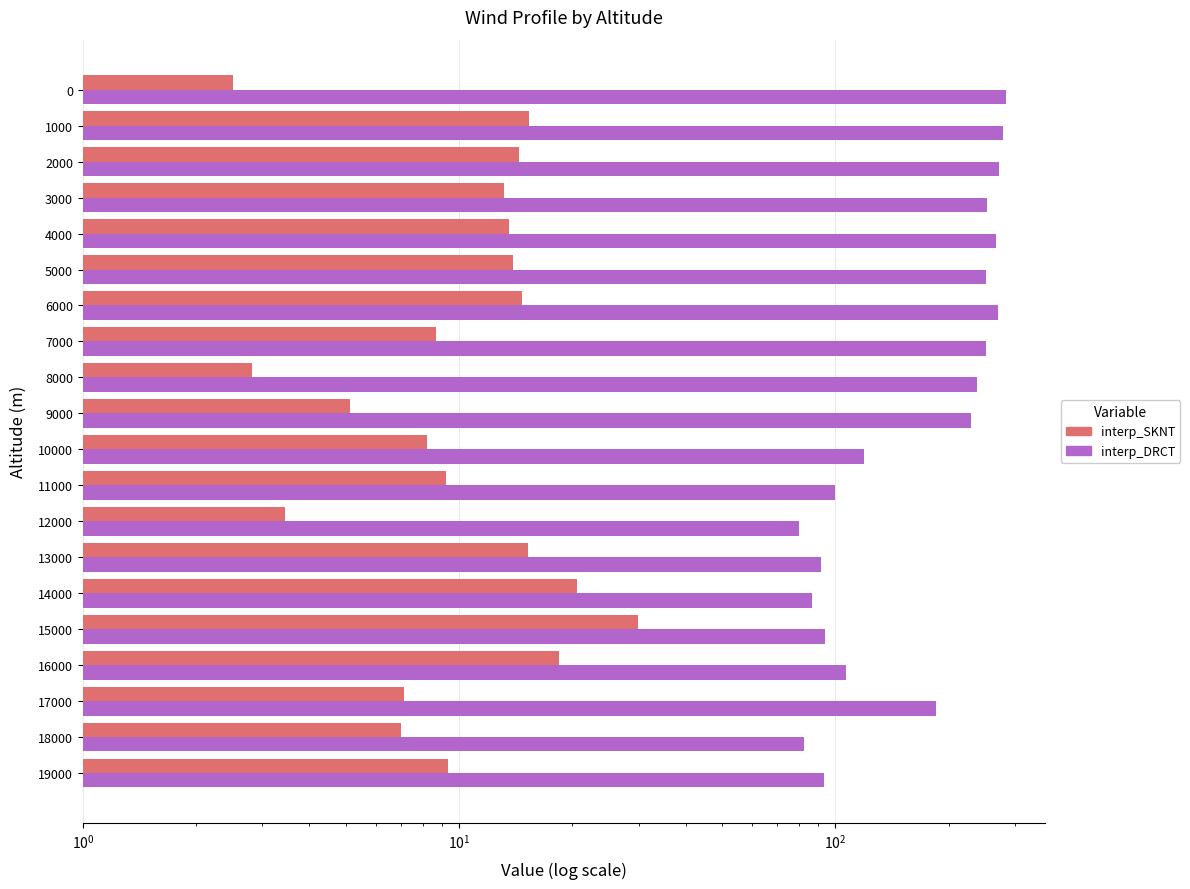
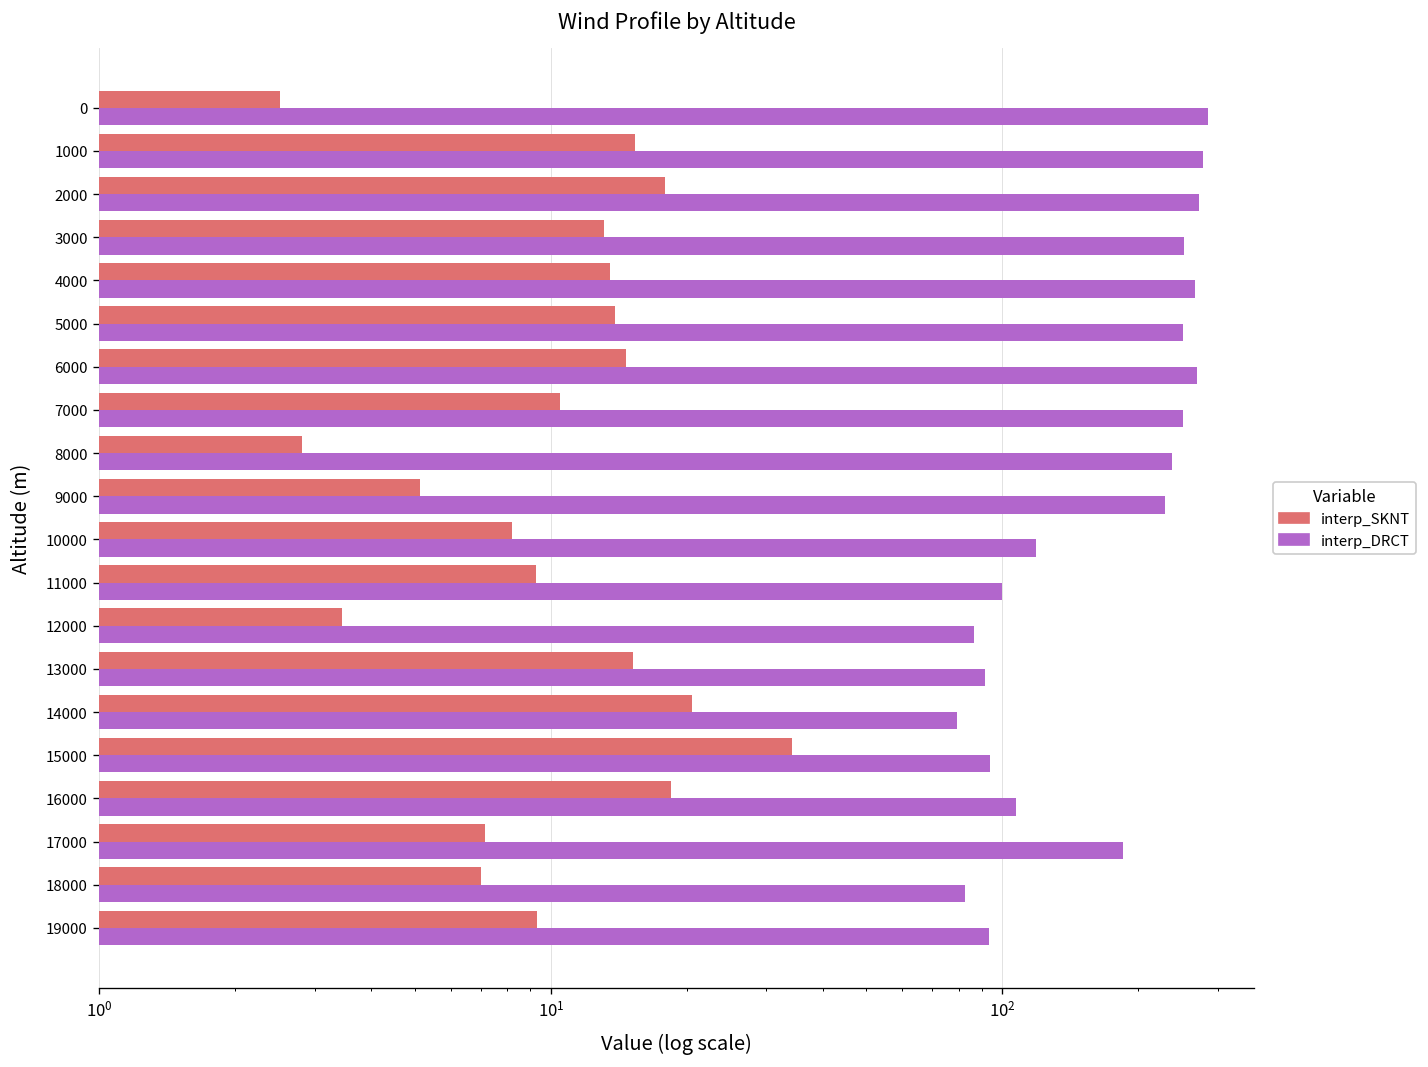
  {
    "interp_DRCT": {
      "0": 290,
      "1000": 280,
      "2000": 270,
      "3000": 250,
      "4000": 270,
      "5000": 250,
      "6000": 270,
      "7000": 250,
      "8000": 240,
      "9000": 230,
      "10000": 119,
      "11000": 100,
-     "12000": 80,
+     "12000": 86,
      "13000": 92,
-     "14000": 87,
+     "14000": 79,
      "15000": 94,
      "16000": 107,
      "17000": 190,
      "18000": 83,
      "19000": 93
    },
    "interp_SKNT": {
      "0": 2.5,
      "1000": 15.4,
-     "2000": 14.4,
+     "2000": 18,
      "3000": 13.1,
      "4000": 13.5,
      "5000": 13.9,
      "6000": 14.7,
-     "7000": 8.7,
+     "7000": 10.5,
      "8000": 2.8,
      "9000": 5.1,
      "10000": 8.2,
      "11000": 9.3,
      "12000": 3.5,
      "13000": 15.2,
      "14000": 21,
-     "15000": 30,
+     "15000": 34,
      "16000": 18,
      "17000": 7.2,
      "18000": 7.0,
      "19000": 9.3
    }
  }
